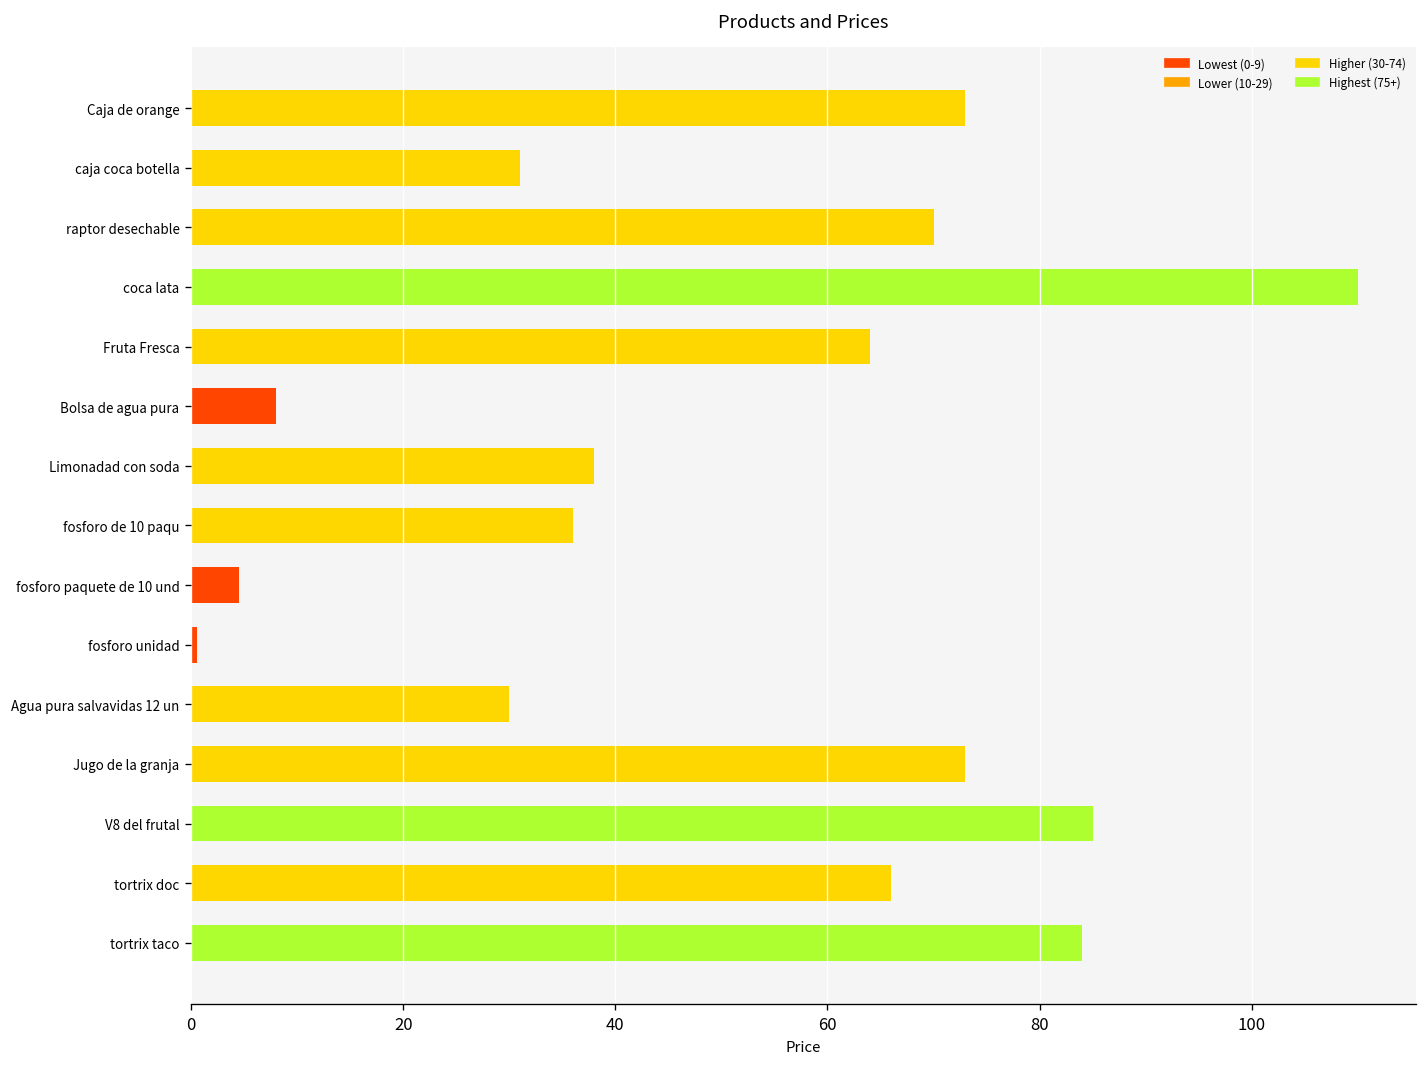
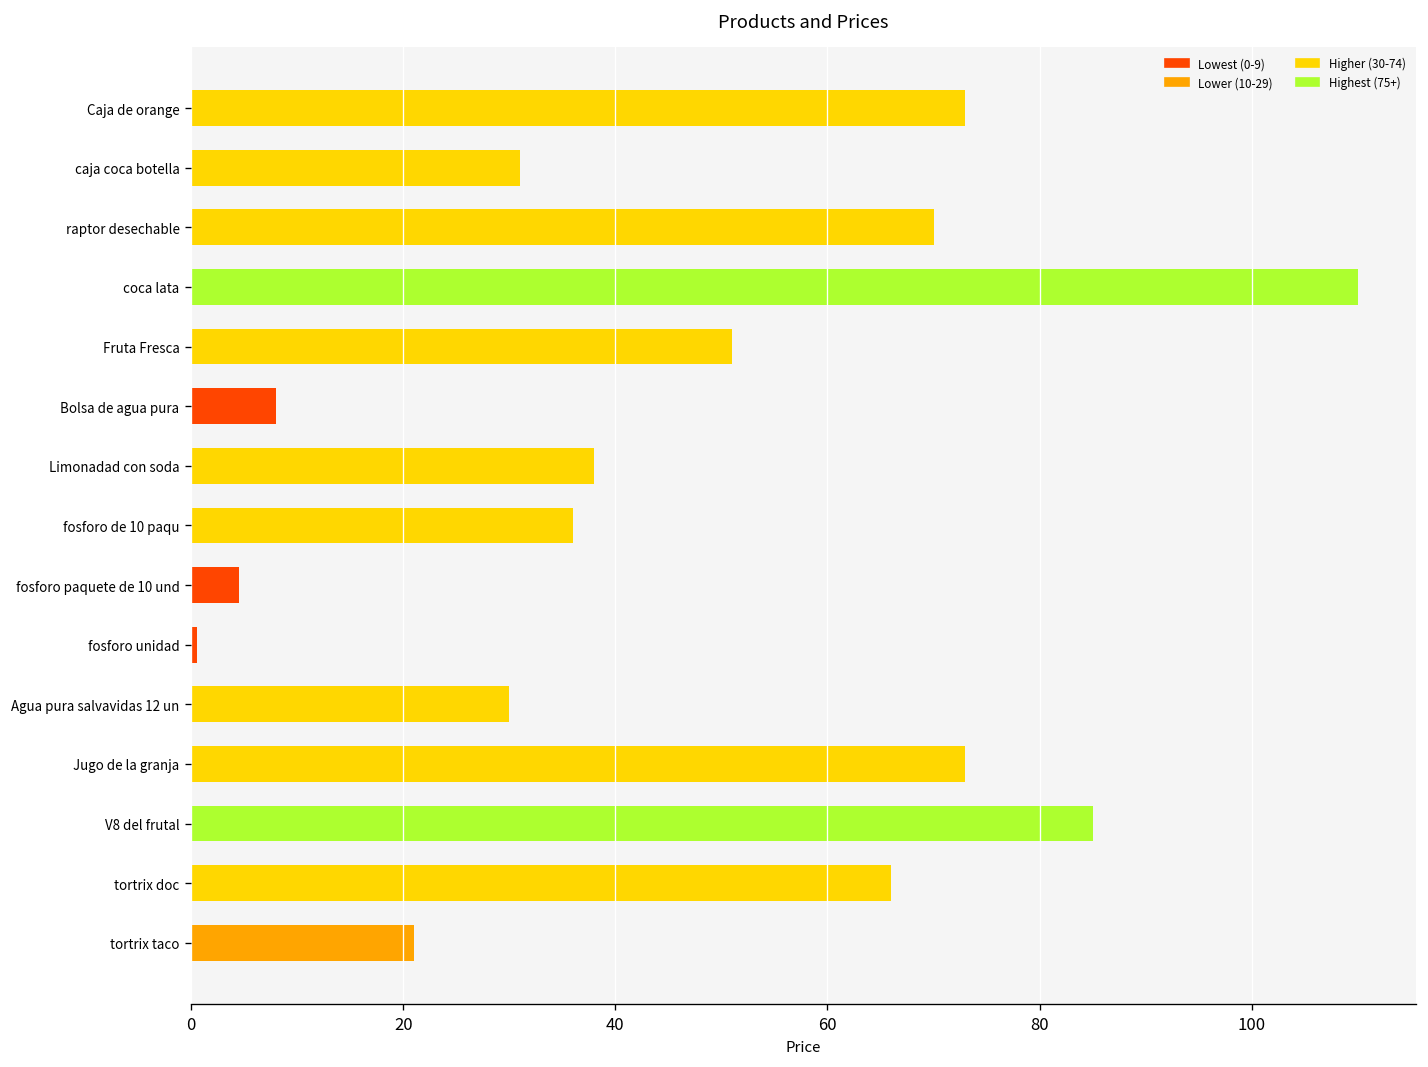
  {
    "Caja de orange": 73,
    "caja coca botella": 31,
    "raptor desechable": 70,
    "coca lata": 110,
-   "Fruta Fresca": 64,
+   "Fruta Fresca": 51,
    "Bolsa de agua pura": 8,
    "Limonadad con soda": 38,
    "fosforo de 10 paqu": 36,
    "fosforo paquete de 10 und": 5,
    "fosforo unidad": 1,
    "Agua pura salvavidas 12 un": 30,
    "Jugo de la granja": 73,
    "V8 del frutal": 85,
    "tortrix doc": 66,
-   "tortrix taco": 84
+   "tortrix taco": 21
  }
